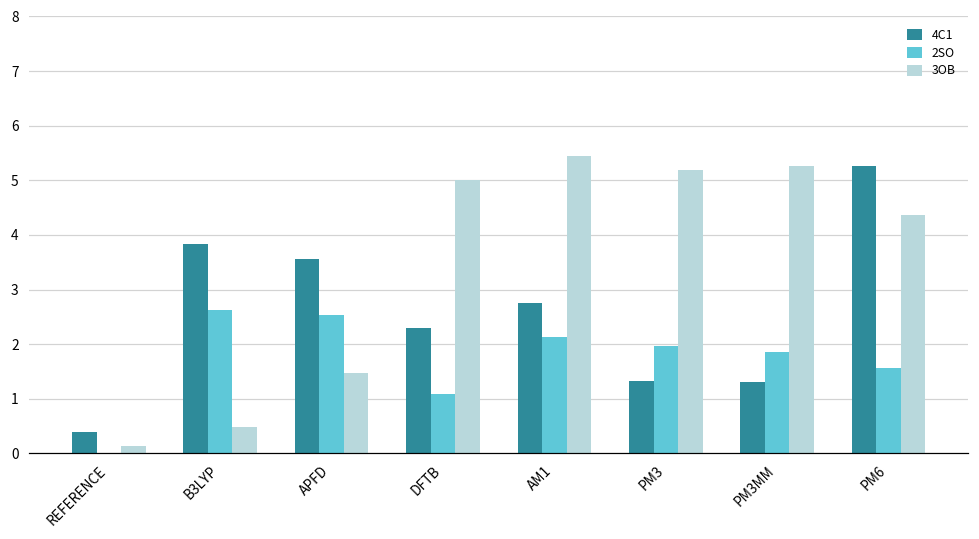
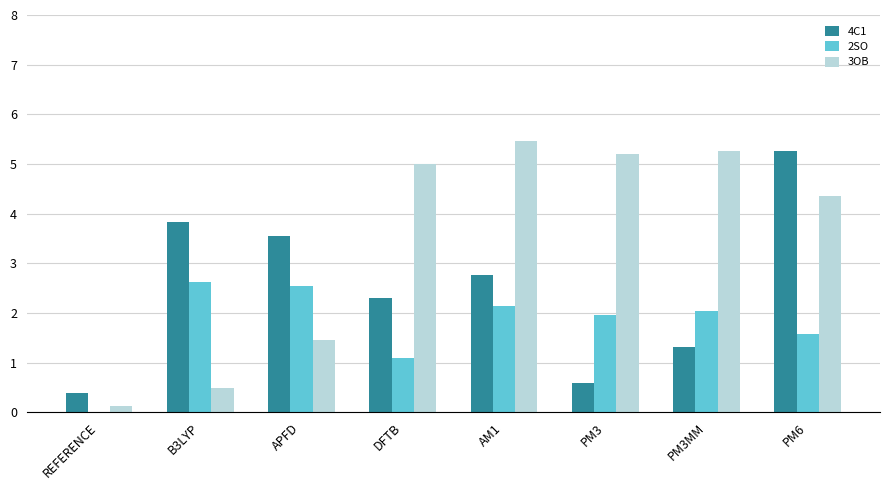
  {
    "4C1": {
      "REFERENCE": 0.4,
      "B3LYP": 3.8,
      "APFD": 3.6,
      "DFTB": 2.3,
      "AM1": 2.8,
-     "PM3": 1.3,
+     "PM3": 0.6,
      "PM3MM": 1.3,
      "PM6": 5.3
    },
    "2SO": {
      "REFERENCE": 0.0,
      "B3LYP": 2.6,
      "APFD": 2.5,
      "DFTB": 1.1,
      "AM1": 2.1,
      "PM3": 2.0,
-     "PM3MM": 1.9,
+     "PM3MM": 2.0,
      "PM6": 1.6
    },
    "3OB": {
      "REFERENCE": 0.1,
      "B3LYP": 0.5,
      "APFD": 1.5,
      "DFTB": 5.0,
      "AM1": 5.5,
      "PM3": 5.2,
      "PM3MM": 5.3,
      "PM6": 4.4
    }
  }
